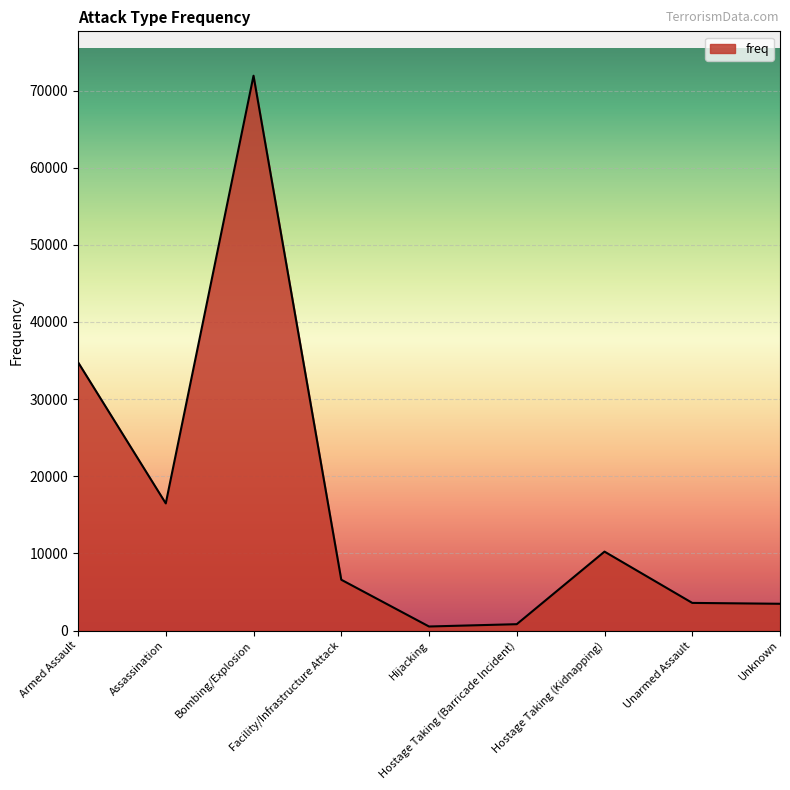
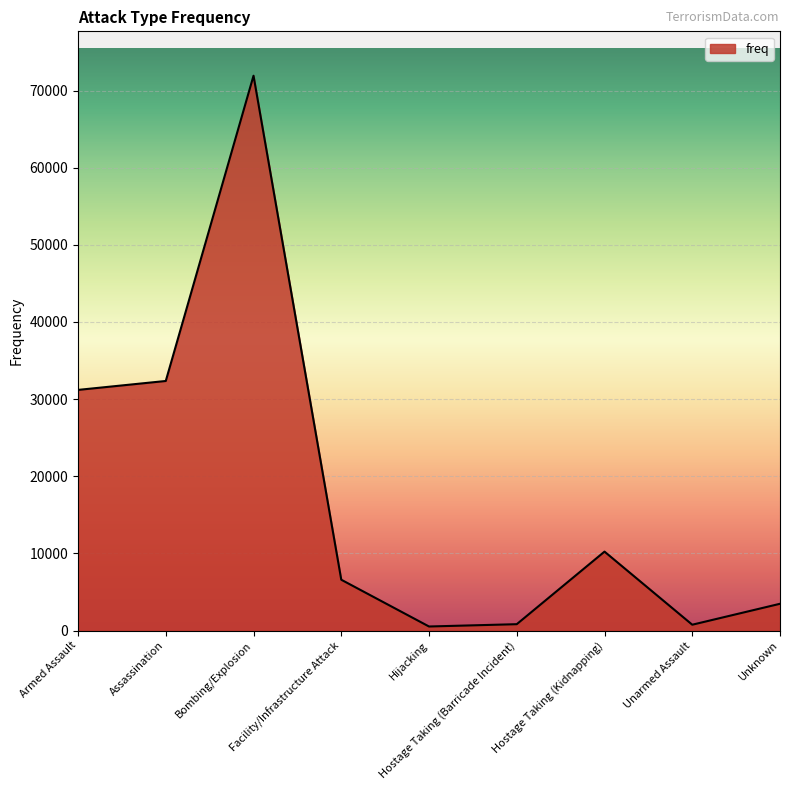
  {
-   "Armed Assault": 35000,
-   "Assassination": 16000,
+   "Armed Assault": 31000,
+   "Assassination": 32000,
    "Bombing/Explosion": 72000,
    "Facility/Infrastructure Attack": 7000,
    "Hijacking": 1000,
    "Hostage Taking (Barricade Incident)": 1000,
    "Hostage Taking (Kidnapping)": 10000,
-   "Unarmed Assault": 4000,
+   "Unarmed Assault": 1000,
    "Unknown": 3000
  }
